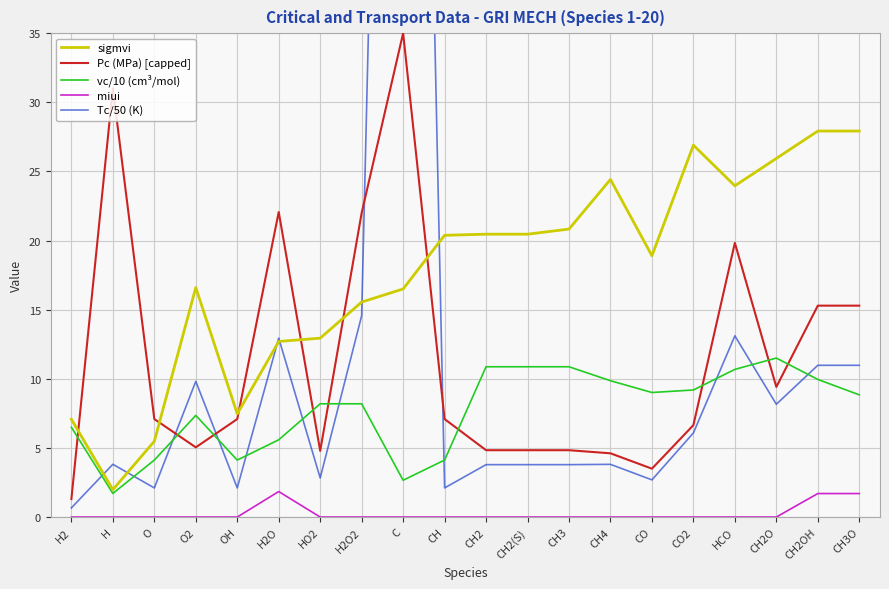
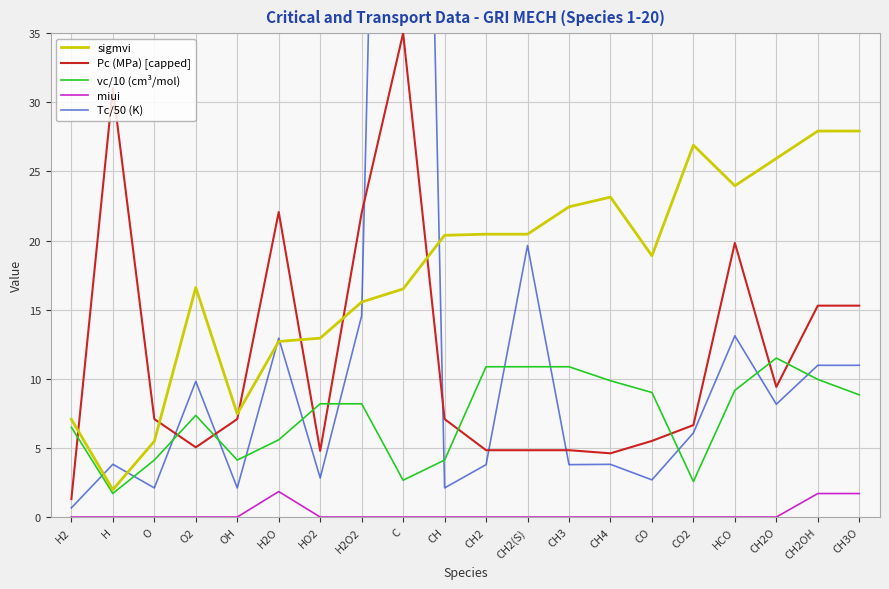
  {
    "sigmvi": {
      "H2": 7.1,
      "H": 2.0,
      "O": 5.5,
      "O2": 16.6,
      "OH": 7.5,
      "H2O": 12.7,
      "HO2": 12.9,
      "H2O2": 15.6,
      "C": 16.5,
      "CH": 20.4,
      "CH2": 20.5,
      "CH2(S)": 20.5,
-     "CH3": 20.8,
-     "CH4": 24.4,
+     "CH3": 22.4,
+     "CH4": 23.1,
      "CO": 18.9,
      "CO2": 26.9,
      "HCO": 24.0,
      "CH2O": 25.9,
      "CH2OH": 27.9,
      "CH3O": 27.9
    },
    "Pc (MPa) [capped]": {
      "H2": 1.3,
      "O": 7.1,
      "O2": 5.0,
      "OH": 7.1,
      "H2O": 22.1,
      "HO2": 4.8,
      "H2O2": 22.0,
      "C": 35.0,
      "CH": 7.1,
      "CH2": 4.8,
      "CH2(S)": 4.8,
      "CH3": 4.8,
      "CH4": 4.6,
-     "CO": 3.5,
+     "CO": 5.5,
      "CO2": 6.7,
      "HCO": 19.8,
      "CH2O": 9.4,
      "CH2OH": 15.3,
      "CH3O": 15.3
    },
    "vc/10 (cm³/mol)": {
      "H2": 6.5,
      "H": 1.7,
      "O": 4.1,
      "O2": 7.4,
      "OH": 4.1,
      "H2O": 5.6,
      "HO2": 8.2,
      "H2O2": 8.2,
      "C": 2.7,
      "CH": 4.1,
      "CH2": 10.9,
      "CH2(S)": 10.9,
      "CH3": 10.9,
      "CH4": 9.9,
      "CO": 9.0,
-     "CO2": 9.2,
-     "HCO": 10.7,
+     "CO2": 2.6,
+     "HCO": 9.2,
      "CH2O": 11.5,
      "CH2OH": 10.0,
      "CH3O": 8.8
    },
    "miui": {
      "H2": 0.0,
      "H": 0.0,
      "O": 0.0,
      "O2": 0.0,
      "OH": 0.0,
      "H2O": 1.8,
      "HO2": 0.0,
      "H2O2": 0.0,
      "C": 0.0,
      "CH": 0.0,
      "CH2": 0.0,
      "CH2(S)": 0.0,
      "CH3": 0.0,
      "CH4": 0.0,
      "CO": 0.0,
      "CO2": 0.0,
      "HCO": 0.0,
      "CH2O": 0.0,
      "CH2OH": 1.7,
      "CH3O": 1.7
    },
    "Tc/50 (K)": {
      "H2": 0.7,
      "H": 3.8,
      "O": 2.1,
      "O2": 9.8,
      "OH": 2.1,
      "H2O": 12.9,
      "HO2": 2.8,
      "H2O2": 14.6,
      "CH": 2.1,
      "CH2": 3.8,
-     "CH2(S)": 3.8,
+     "CH2(S)": 19.6,
      "CH3": 3.8,
      "CH4": 3.8,
      "CO": 2.7,
      "CO2": 6.1,
      "HCO": 13.1,
      "CH2O": 8.2,
      "CH2OH": 11.0,
      "CH3O": 11.0
    }
  }
